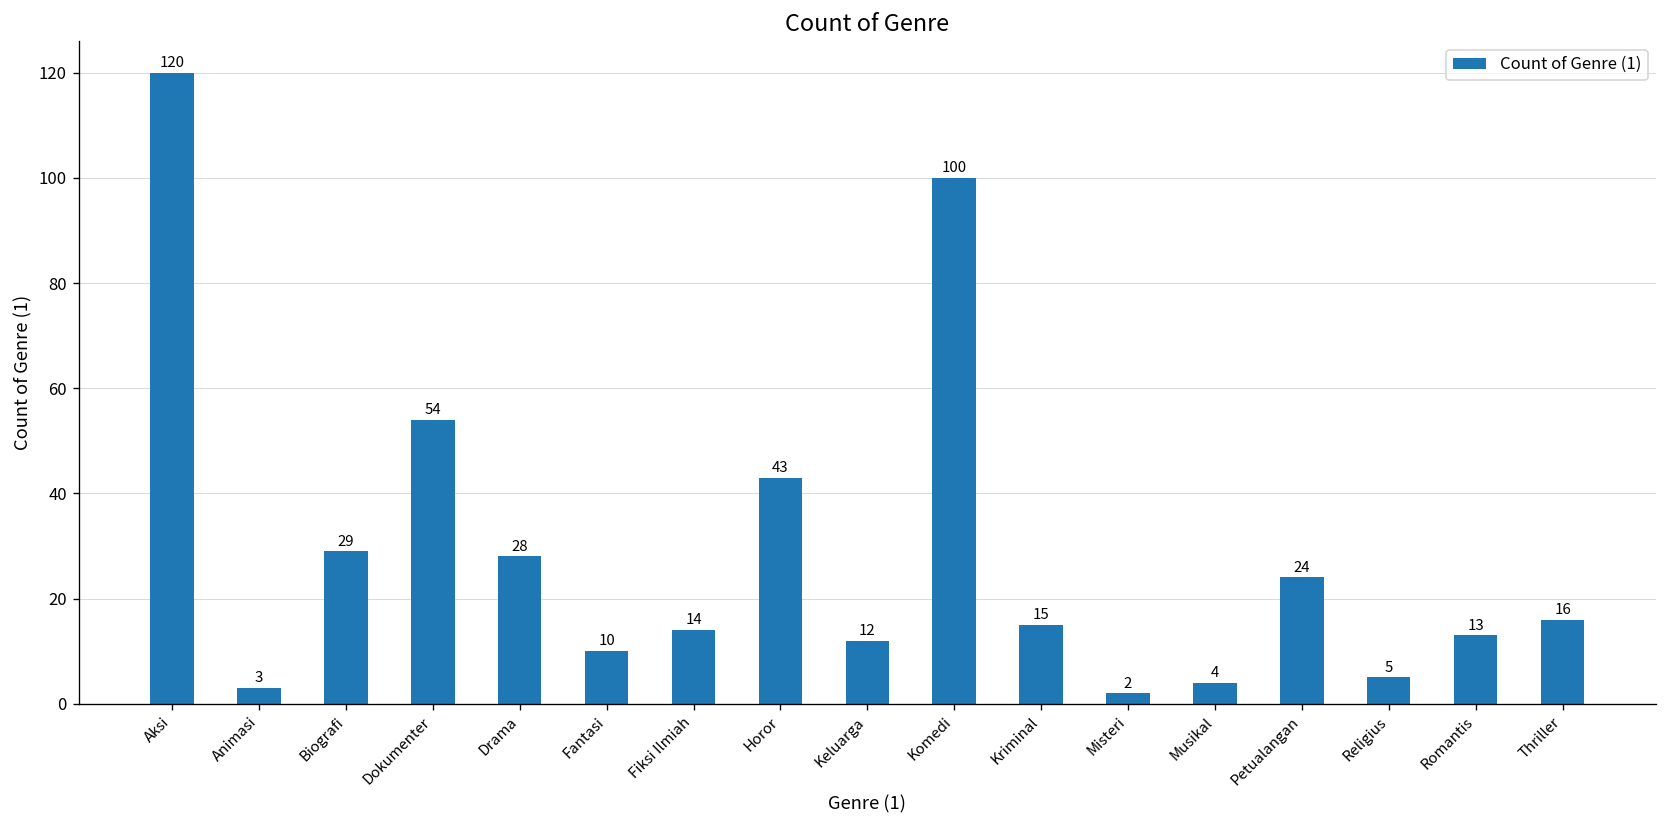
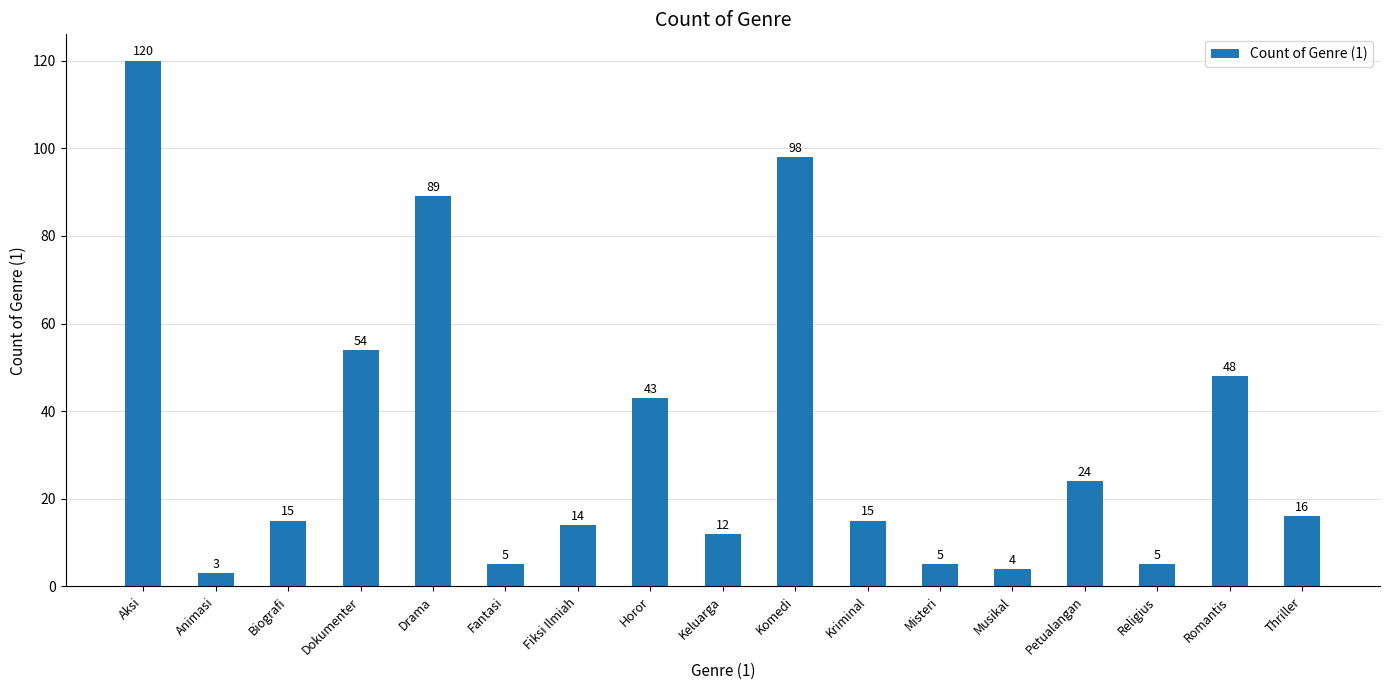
  {
    "Aksi": 120,
    "Animasi": 3,
-   "Biografi": 29,
+   "Biografi": 15,
    "Dokumenter": 54,
-   "Drama": 28,
-   "Fantasi": 10,
+   "Drama": 89,
+   "Fantasi": 5,
    "Fiksi Ilmiah": 14,
    "Horor": 43,
    "Keluarga": 12,
-   "Komedi": 100,
+   "Komedi": 98,
    "Kriminal": 15,
-   "Misteri": 2,
+   "Misteri": 5,
    "Musikal": 4,
    "Petualangan": 24,
    "Religius": 5,
-   "Romantis": 13,
+   "Romantis": 48,
    "Thriller": 16
  }
